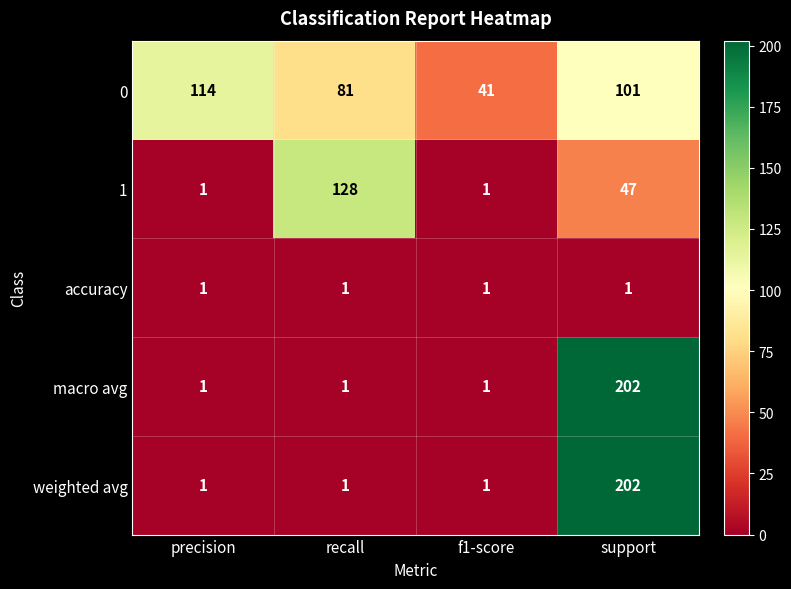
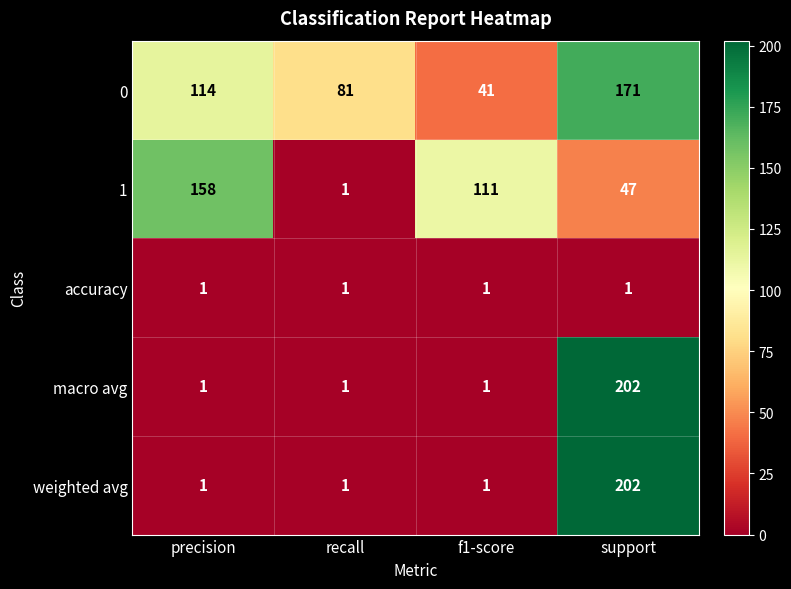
  {
    "0": {
      "precision": 114,
      "recall": 81,
      "f1-score": 41,
-     "support": 101
+     "support": 171
    },
    "1": {
-     "precision": 1,
-     "recall": 128,
-     "f1-score": 1,
+     "precision": 158,
+     "recall": 1,
+     "f1-score": 111,
      "support": 47
    },
    "accuracy": {
      "precision": 1,
      "recall": 1,
      "f1-score": 1,
      "support": 1
    },
    "macro avg": {
      "precision": 1,
      "recall": 1,
      "f1-score": 1,
      "support": 202
    },
    "weighted avg": {
      "precision": 1,
      "recall": 1,
      "f1-score": 1,
      "support": 202
    }
  }
